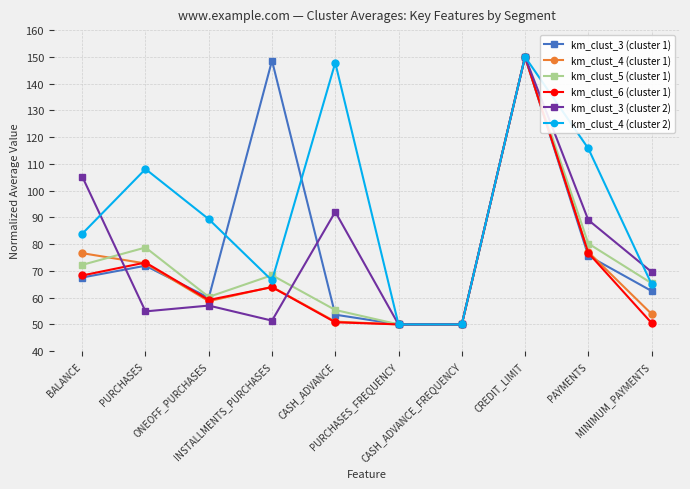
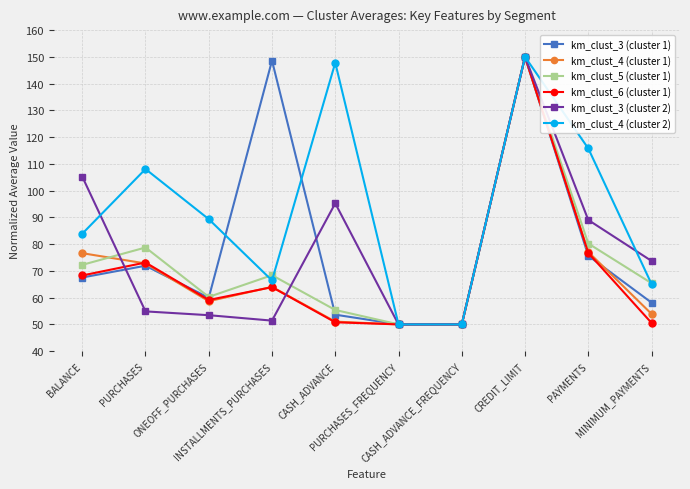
  {
    "km_clust_3 (cluster 1)": {
      "INSTALLMENTS_PURCHASES": 149,
      "CASH_ADVANCE": 54,
      "PAYMENTS": 76,
-     "MINIMUM_PAYMENTS": 63
+     "MINIMUM_PAYMENTS": 58
    },
    "km_clust_4 (cluster 1)": {
      "BALANCE": 77,
      "MINIMUM_PAYMENTS": 54
    },
    "km_clust_5 (cluster 1)": {
      "BALANCE": 72,
      "PURCHASES": 79,
      "INSTALLMENTS_PURCHASES": 68,
      "CASH_ADVANCE": 55,
      "PAYMENTS": 80
    },
    "km_clust_6 (cluster 1)": {
      "MINIMUM_PAYMENTS": 51
    },
    "km_clust_3 (cluster 2)": {
      "BALANCE": 105,
      "PURCHASES": 55,
-     "ONEOFF_PURCHASES": 57,
+     "ONEOFF_PURCHASES": 53,
      "INSTALLMENTS_PURCHASES": 51,
-     "CASH_ADVANCE": 92,
+     "CASH_ADVANCE": 95,
      "PAYMENTS": 89,
-     "MINIMUM_PAYMENTS": 70
+     "MINIMUM_PAYMENTS": 74
    },
    "km_clust_4 (cluster 2)": {
      "BALANCE": 84,
      "PURCHASES": 108,
      "ONEOFF_PURCHASES": 89,
      "INSTALLMENTS_PURCHASES": 66,
      "CASH_ADVANCE": 148,
      "PAYMENTS": 116
    }
  }
